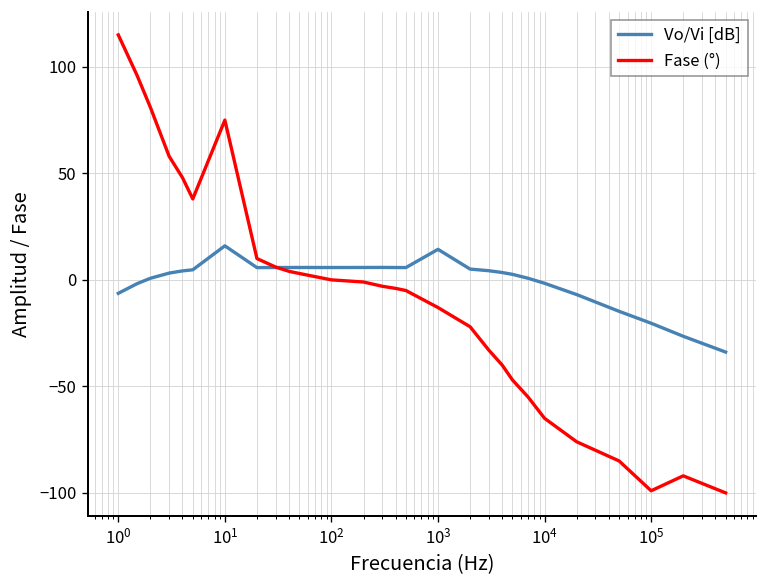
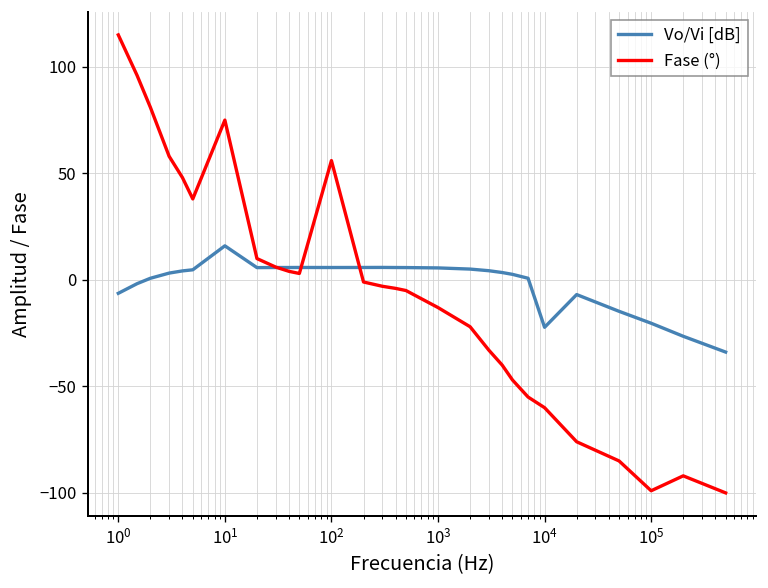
  {
    "Vo/Vi [dB]": {
      "10^0": -6,
      "10^1": 16,
      "10^2": 6,
-     "10^3": 14,
-     "10^4": -2,
+     "10^3": 6,
+     "10^4": -22,
      "10^5": -20
    },
    "Fase (°)": {
      "10^0": 115,
      "10^1": 75,
-     "10^2": 0,
+     "10^2": 56,
      "10^3": -13,
-     "10^4": -65,
+     "10^4": -60,
      "10^5": -99
    }
  }
